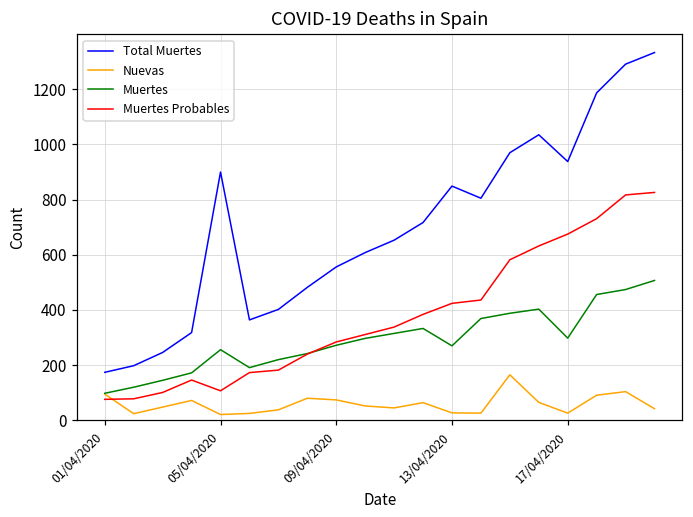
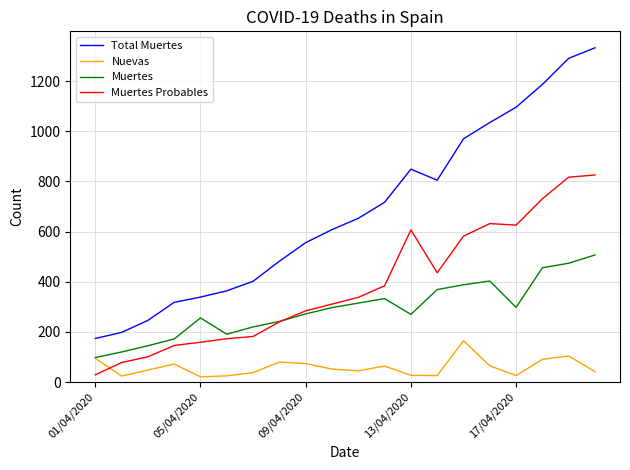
  {
    "Total Muertes": {
      "01/04/2020": 170,
-     "05/04/2020": 900,
+     "05/04/2020": 340,
      "09/04/2020": 560,
      "13/04/2020": 850,
-     "17/04/2020": 940
+     "17/04/2020": 1100
    },
    "Nuevas": {
      "05/04/2020": 20,
      "09/04/2020": 70,
      "13/04/2020": 30,
      "17/04/2020": 30
    },
    "Muertes": {
      "05/04/2020": 260,
      "09/04/2020": 270,
      "13/04/2020": 270,
      "17/04/2020": 300
    },
    "Muertes Probables": {
-     "01/04/2020": 80,
-     "05/04/2020": 110,
+     "01/04/2020": 30,
+     "05/04/2020": 160,
      "09/04/2020": 280,
-     "13/04/2020": 420,
-     "17/04/2020": 680
+     "13/04/2020": 610,
+     "17/04/2020": 630
    }
  }
